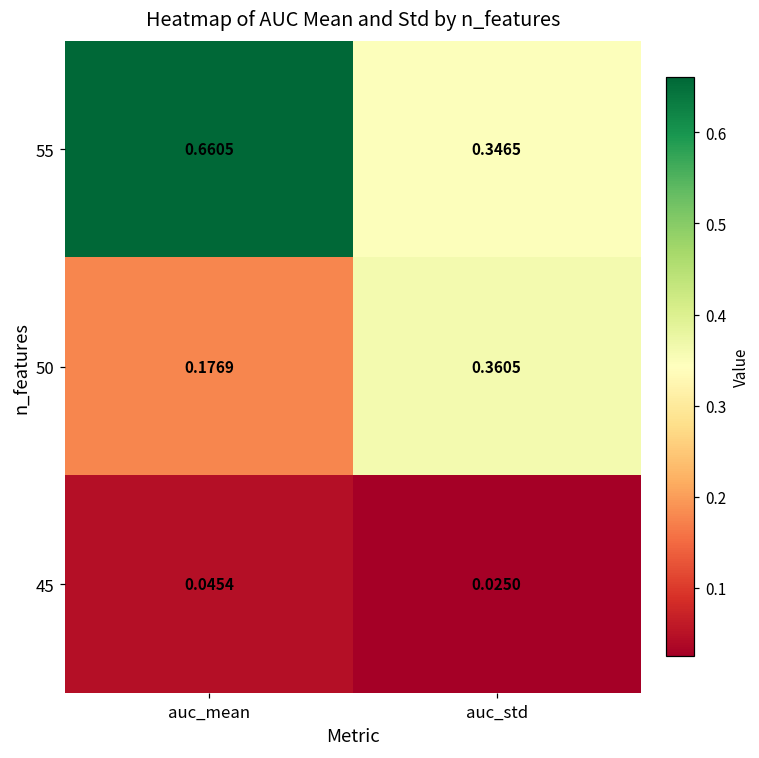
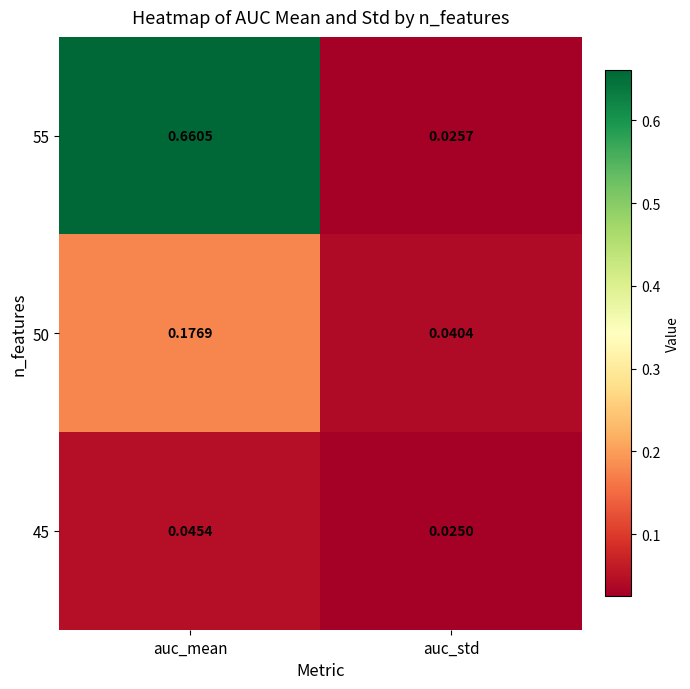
  {
    "55": {
      "auc_mean": 0.6605,
-     "auc_std": 0.3465
+     "auc_std": 0.0257
    },
    "50": {
      "auc_mean": 0.1769,
-     "auc_std": 0.3605
+     "auc_std": 0.0404
    },
    "45": {
      "auc_mean": 0.0454,
      "auc_std": 0.0250
    }
  }
